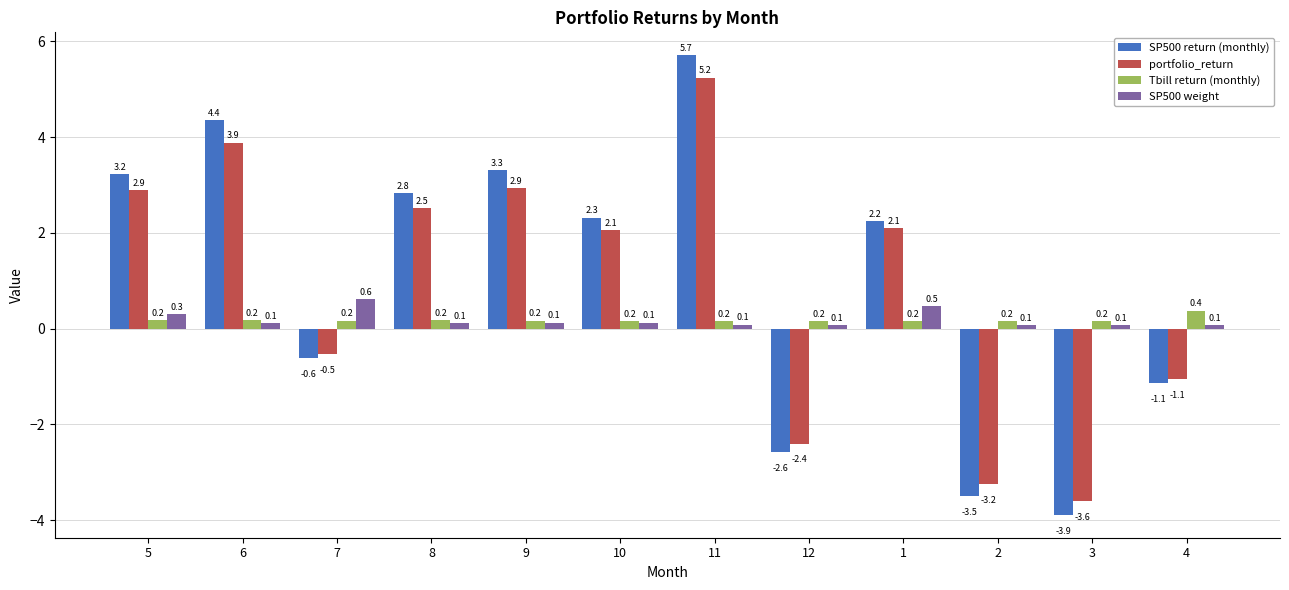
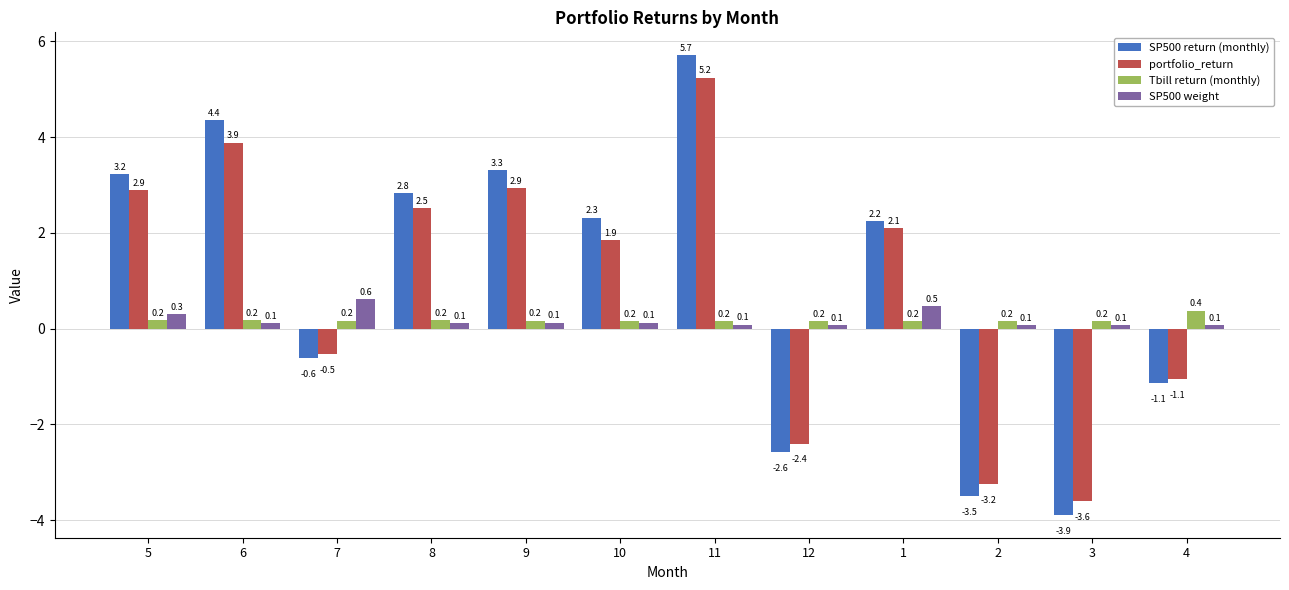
  {
    "SP500 return (monthly)": {
      "5": 3.2,
      "6": 4.4,
      "7": -0.6,
      "8": 2.8,
      "9": 3.3,
      "10": 2.3,
      "11": 5.7,
      "12": -2.6,
      "1": 2.2,
      "2": -3.5,
      "3": -3.9,
      "4": -1.1
    },
    "portfolio_return": {
      "5": 2.9,
      "6": 3.9,
      "7": -0.5,
      "8": 2.5,
      "9": 2.9,
-     "10": 2.1,
+     "10": 1.9,
      "11": 5.2,
      "12": -2.4,
      "1": 2.1,
      "2": -3.2,
      "3": -3.6,
      "4": -1.1
    },
    "Tbill return (monthly)": {
      "5": 0.2,
      "6": 0.2,
      "7": 0.2,
      "8": 0.2,
      "9": 0.2,
      "10": 0.2,
      "11": 0.2,
      "12": 0.2,
      "1": 0.2,
      "2": 0.2,
      "3": 0.2,
      "4": 0.4
    },
    "SP500 weight": {
      "5": 0.3,
      "6": 0.1,
      "7": 0.6,
      "8": 0.1,
      "9": 0.1,
      "10": 0.1,
      "11": 0.1,
      "12": 0.1,
      "1": 0.5,
      "2": 0.1,
      "3": 0.1,
      "4": 0.1
    }
  }
